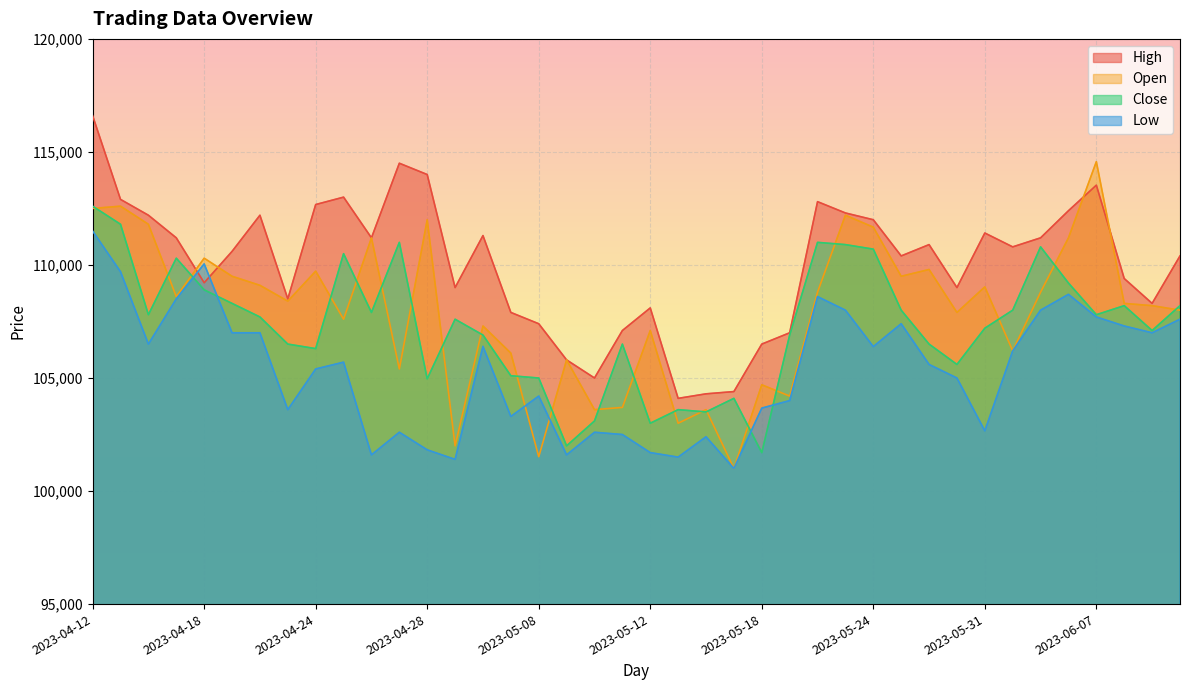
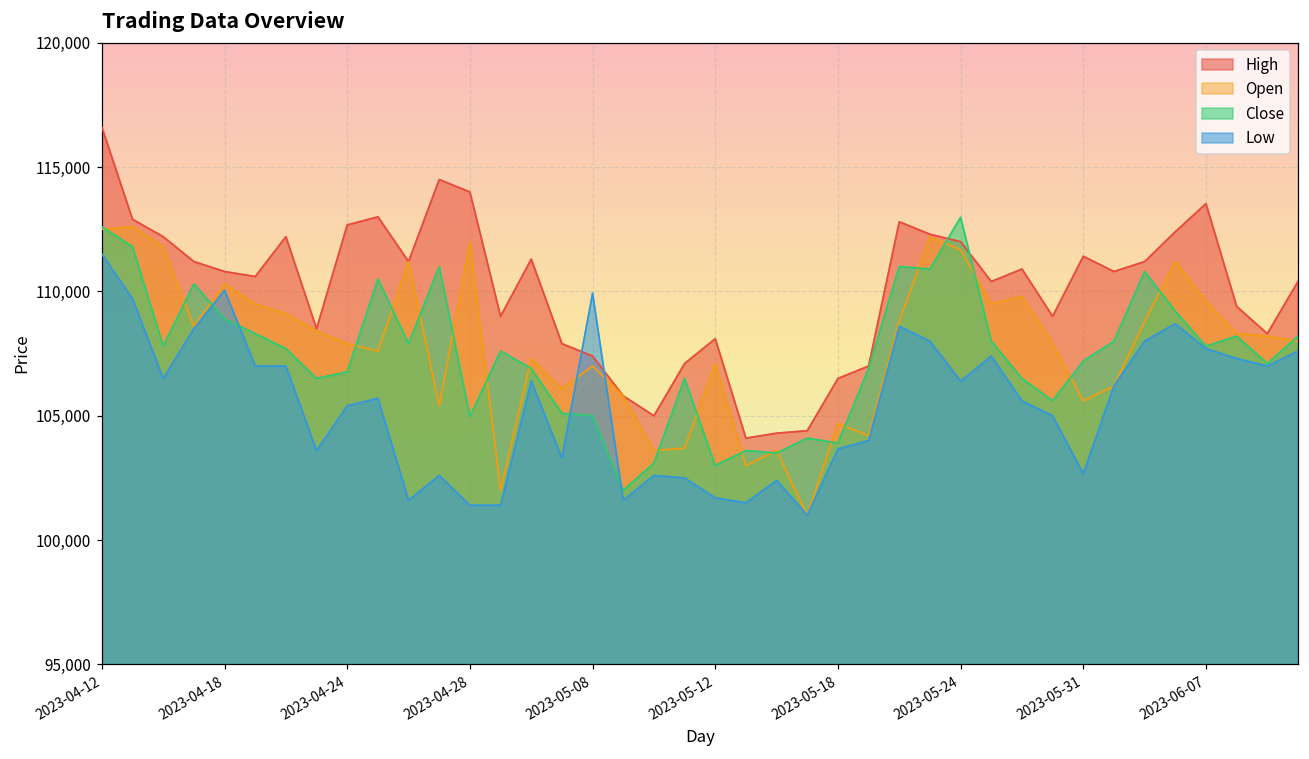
  {
    "High": {
      "2023-04-12": "116,600",
-     "2023-04-18": "109,200",
+     "2023-04-18": "110,800",
      "2023-04-24": "112,700",
      "2023-04-28": "114,000",
      "2023-05-08": "107,400",
      "2023-05-12": "108,100",
      "2023-05-18": "106,500",
      "2023-05-24": "112,000",
      "2023-05-31": "111,400",
      "2023-06-07": "113,500"
    },
    "Open": {
      "2023-04-18": "110,300",
-     "2023-04-24": "109,700",
+     "2023-04-24": "107,900",
      "2023-04-28": "112,000",
-     "2023-05-08": "101,500",
+     "2023-05-08": "107,000",
      "2023-05-12": "107,100",
      "2023-05-18": "104,700",
      "2023-05-24": "111,700",
-     "2023-05-31": "109,000",
-     "2023-06-07": "114,600"
+     "2023-05-31": "105,600",
+     "2023-06-07": "109,600"
    },
    "Close": {
      "2023-04-18": "108,900",
-     "2023-04-24": "106,300",
+     "2023-04-24": "106,800",
      "2023-04-28": "105,000",
      "2023-05-08": "105,000",
      "2023-05-12": "103,000",
-     "2023-05-18": "101,700",
-     "2023-05-24": "110,700",
+     "2023-05-18": "103,900",
+     "2023-05-24": "113,000",
      "2023-05-31": "107,200"
    },
    "Low": {
      "2023-04-12": "111,500",
      "2023-04-18": "110,000",
      "2023-04-24": "105,400",
-     "2023-04-28": "101,800",
-     "2023-05-08": "104,200",
+     "2023-04-28": "101,400",
+     "2023-05-08": "109,900",
      "2023-05-12": "101,700",
      "2023-05-18": "103,700",
      "2023-05-24": "106,400",
      "2023-05-31": "102,700"
    }
  }
